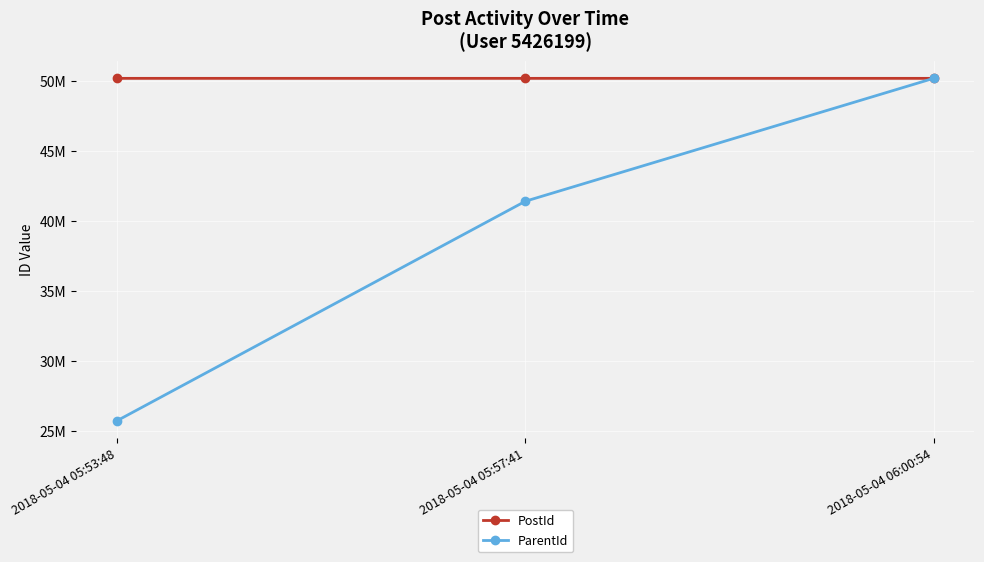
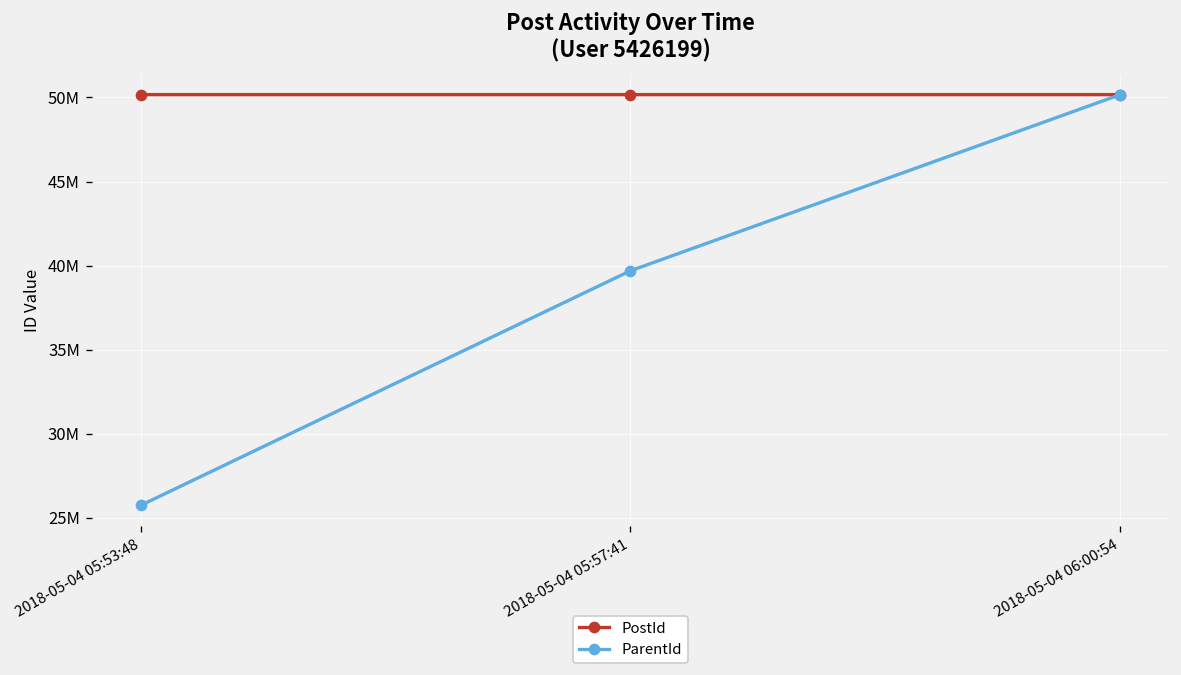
  {
    "PostId": {
      "2018-05-04 05:53:48": 50200000,
      "2018-05-04 05:57:41": 50200000
    },
    "ParentId": {
      "2018-05-04 05:53:48": 25700000,
-     "2018-05-04 05:57:41": 41400000
+     "2018-05-04 05:57:41": 39700000
    }
  }
